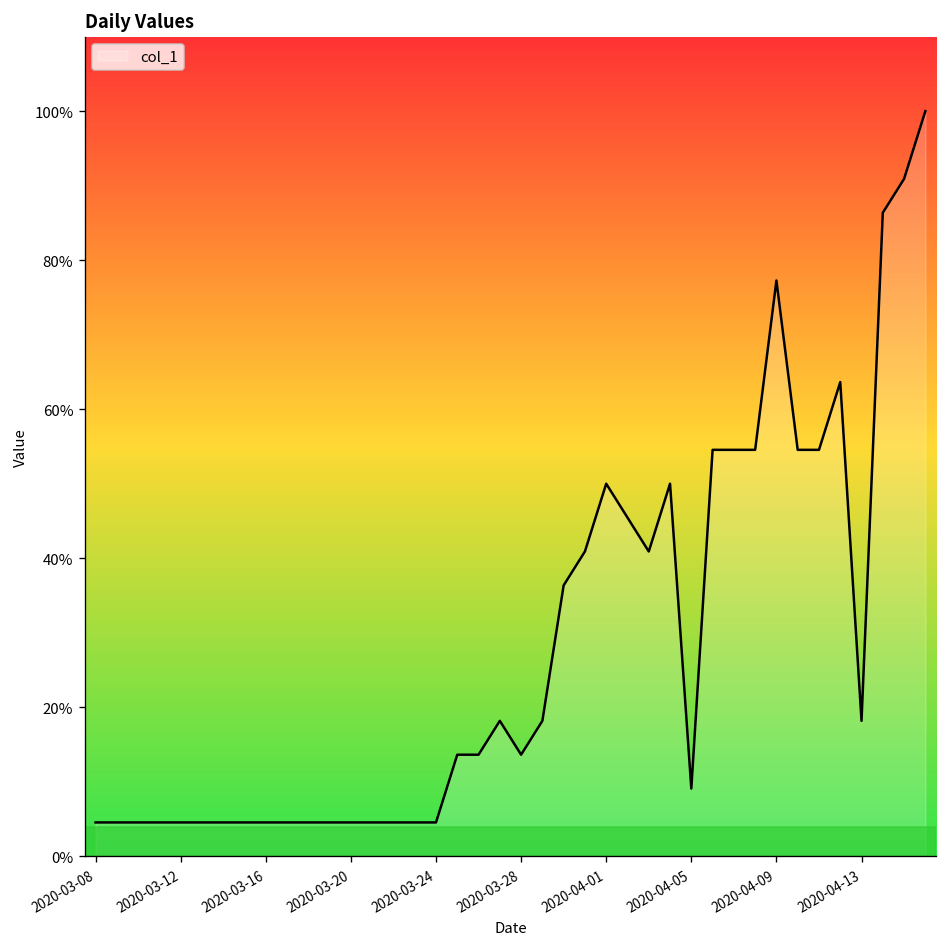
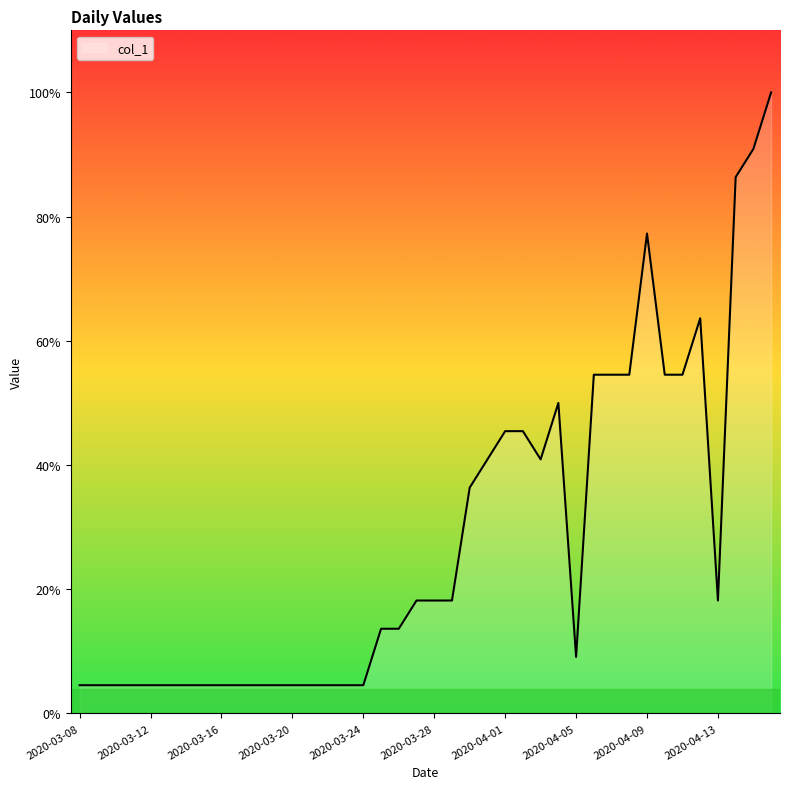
  {
    "2020-03-08": "5%",
    "2020-03-12": "5%",
    "2020-03-16": "5%",
    "2020-03-20": "5%",
    "2020-03-24": "5%",
-   "2020-03-28": "14%",
-   "2020-04-01": "50%",
+   "2020-03-28": "18%",
+   "2020-04-01": "45%",
    "2020-04-05": "9%",
    "2020-04-09": "77%",
    "2020-04-13": "18%"
  }
